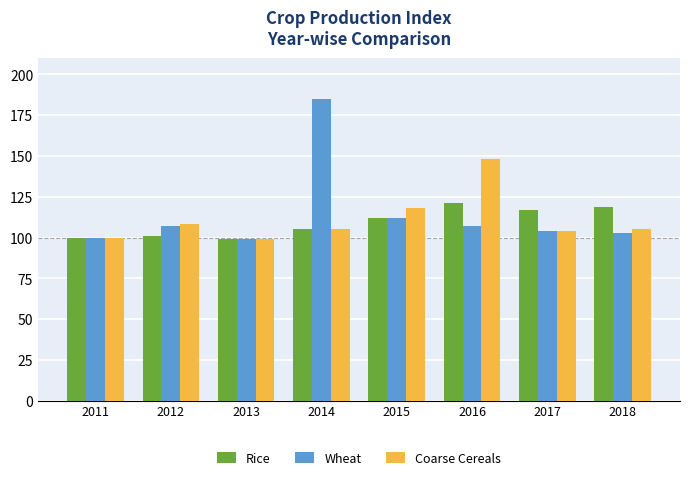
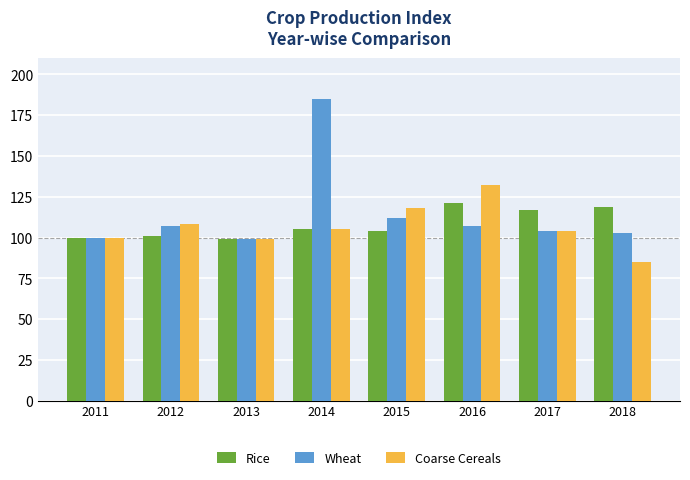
  {
    "Rice": {
      "2011": 100,
      "2012": 101,
      "2013": 99,
      "2014": 105,
-     "2015": 112,
+     "2015": 104,
      "2016": 121,
      "2017": 117,
      "2018": 119
    },
    "Wheat": {
      "2011": 100,
      "2012": 107,
      "2013": 99,
      "2014": 185,
      "2015": 112,
      "2016": 107,
      "2017": 104,
      "2018": 103
    },
    "Coarse Cereals": {
      "2011": 100,
      "2012": 108,
      "2013": 99,
      "2014": 105,
      "2015": 118,
-     "2016": 148,
+     "2016": 132,
      "2017": 104,
-     "2018": 105
+     "2018": 85
    }
  }
